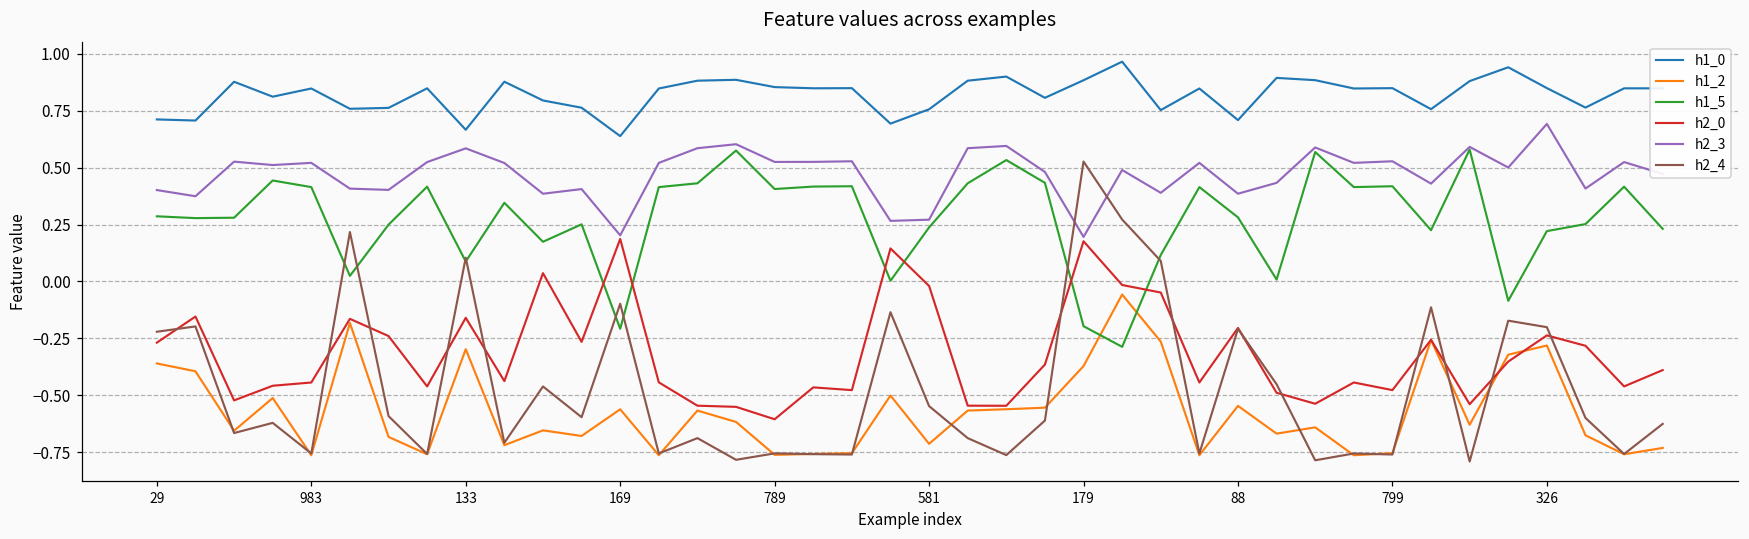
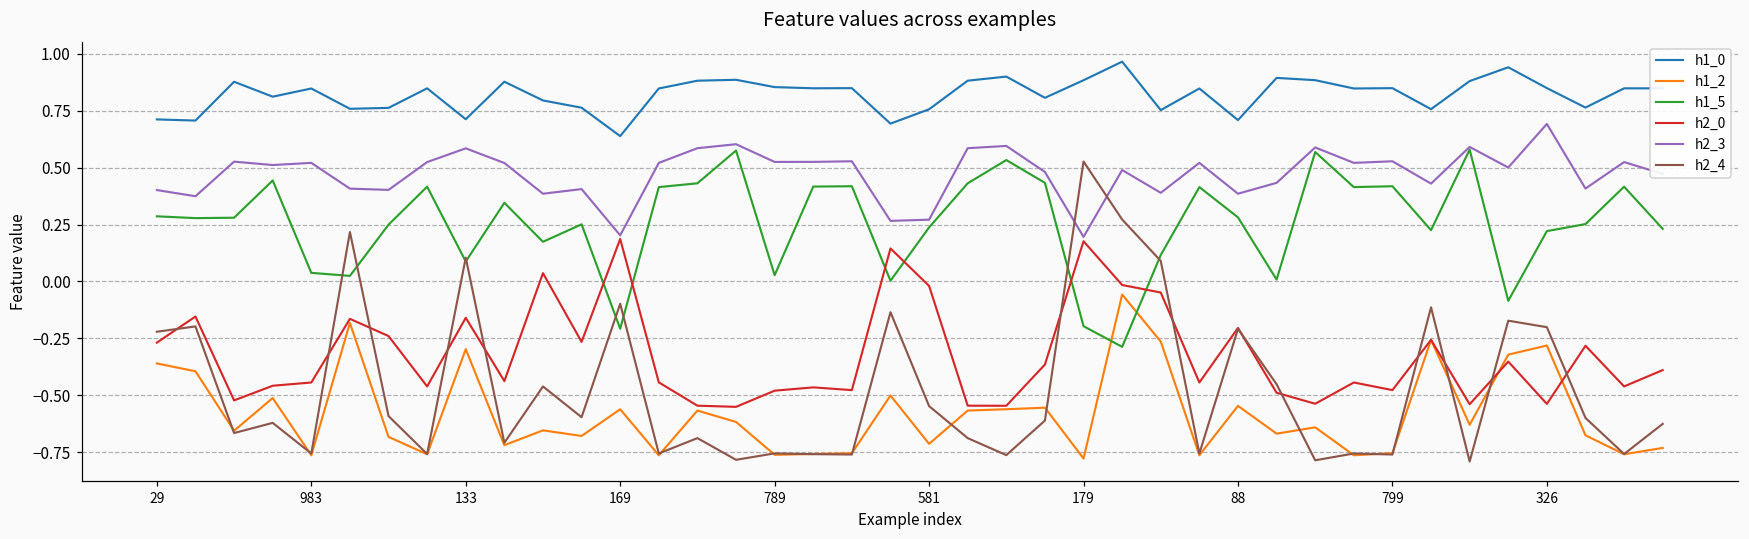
  {
    "h1_0": {
      "983": 0.85,
-     "133": 0.67,
+     "133": 0.71,
      "169": 0.64,
      "789": 0.85,
      "581": 0.76,
      "179": 0.88,
      "88": 0.71,
      "799": 0.85,
      "326": 0.85
    },
    "h1_2": {
      "133": -0.30,
      "169": -0.56,
      "581": -0.71,
-     "179": -0.37,
+     "179": -0.78,
      "88": -0.55,
      "326": -0.28
    },
    "h1_5": {
-     "983": 0.41,
+     "983": 0.04,
      "133": 0.09,
      "169": -0.21,
-     "789": 0.41,
+     "789": 0.03,
      "581": 0.24,
      "179": -0.20,
      "88": 0.28,
      "799": 0.42,
      "326": 0.22
    },
    "h2_0": {
      "983": -0.44,
      "133": -0.16,
      "169": 0.19,
-     "789": -0.61,
+     "789": -0.48,
      "581": -0.02,
      "179": 0.18,
      "799": -0.48,
-     "326": -0.24
+     "326": -0.54
    },
    "h2_3": {
      "983": 0.52,
      "133": 0.58,
      "169": 0.20,
      "789": 0.53,
      "581": 0.27,
      "179": 0.20,
      "88": 0.39,
      "799": 0.53,
      "326": 0.69
    },
    "h2_4": {
      "133": 0.10,
      "169": -0.10,
      "581": -0.55,
      "179": 0.53,
      "326": -0.20
    }
  }
